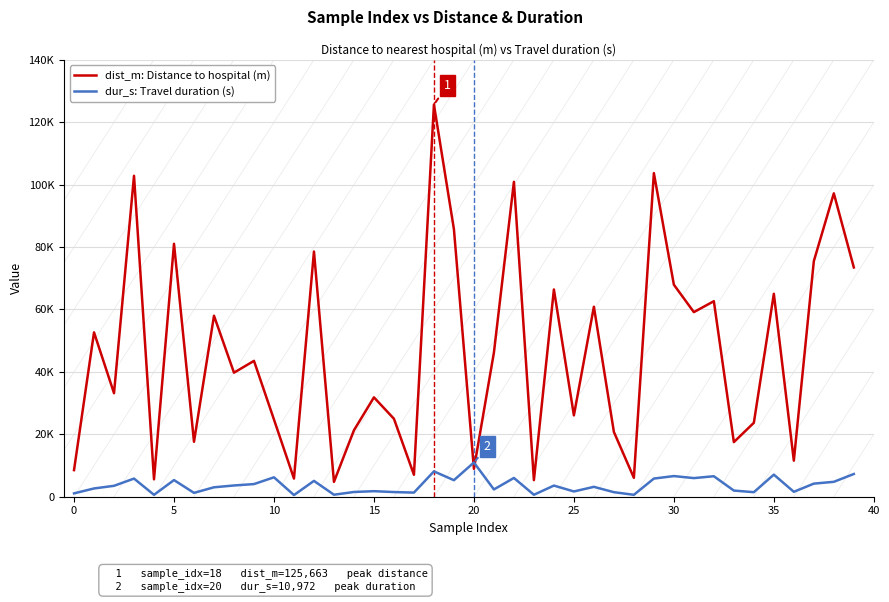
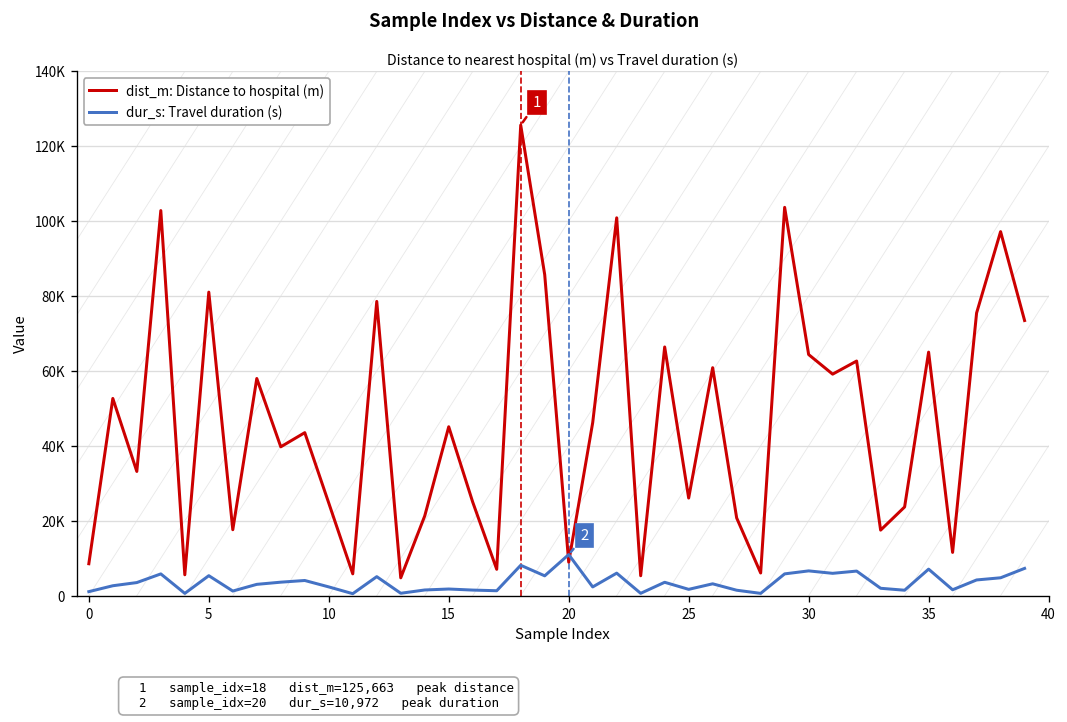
  {
    "dist_m: Distance to hospital (m)": {
      "0": 9000,
      "5": 81000,
      "10": 25000,
-     "15": 32000,
+     "15": 45000,
      "20": 9000,
      "25": 26000,
-     "30": 68000,
+     "30": 64000,
      "35": 65000
    },
    "dur_s: Travel duration (s)": {
      "0": 1000,
      "5": 5000,
-     "10": 6000,
+     "10": 2000,
      "15": 2000,
      "25": 2000,
      "30": 7000,
      "35": 7000
    }
  }
